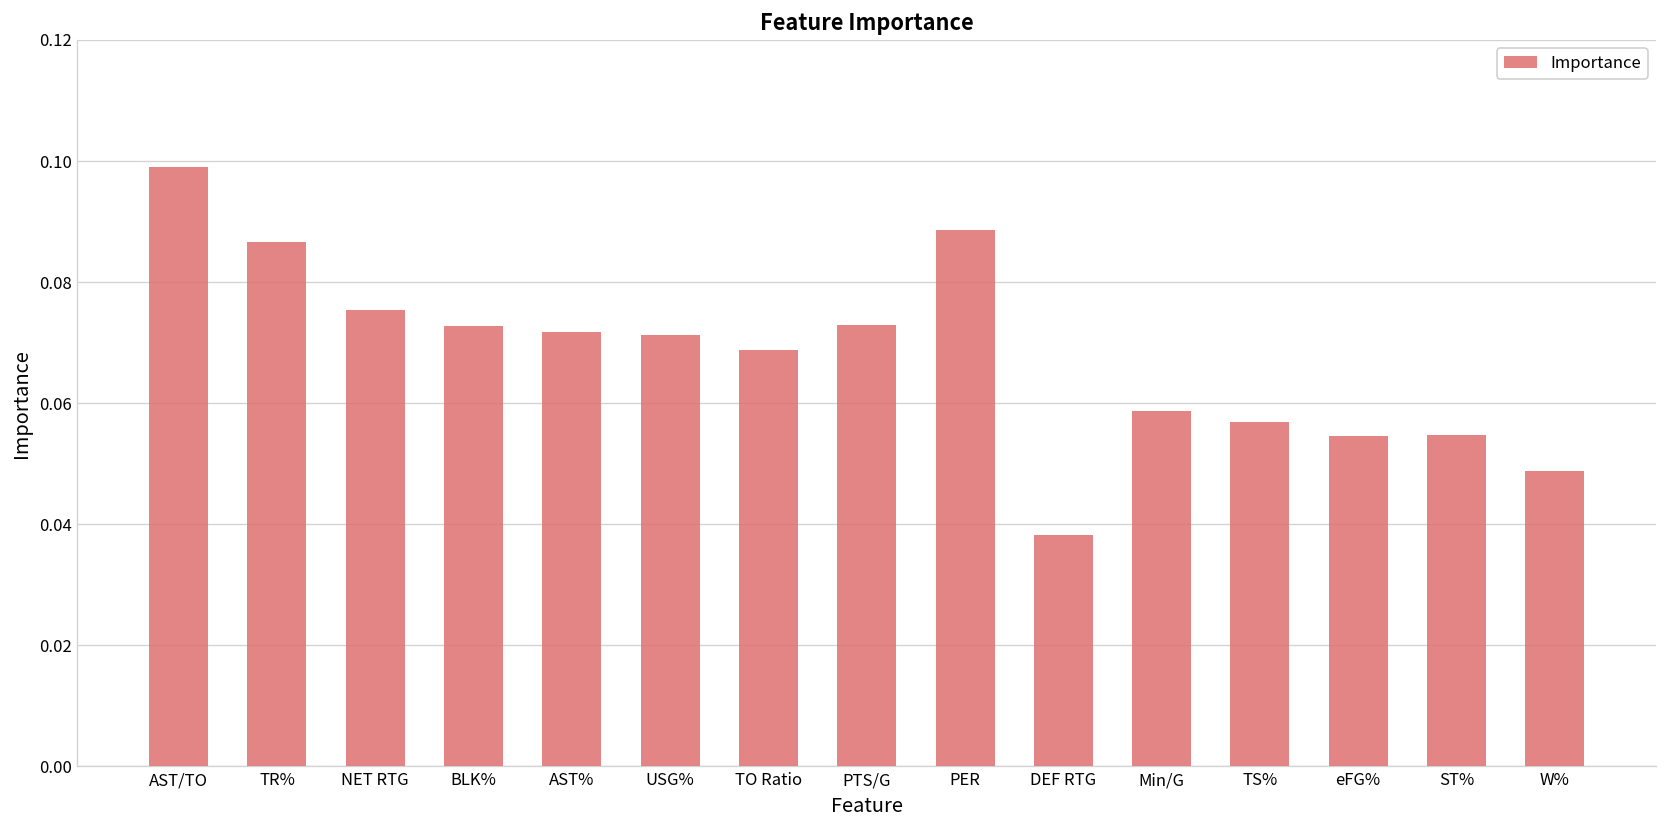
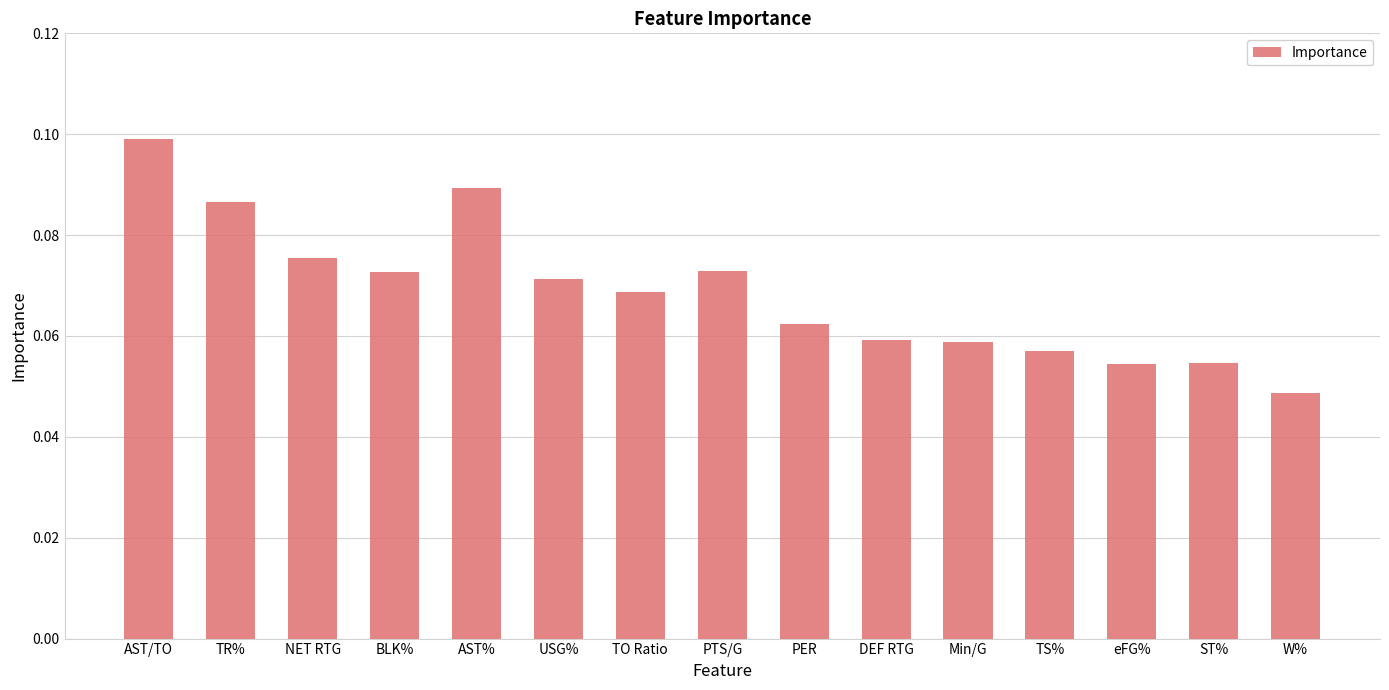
  {
    "AST/TO": 0.099,
    "TR%": 0.087,
    "NET RTG": 0.075,
    "BLK%": 0.073,
-   "AST%": 0.072,
+   "AST%": 0.089,
    "USG%": 0.071,
    "TO Ratio": 0.069,
    "PTS/G": 0.073,
-   "PER": 0.089,
-   "DEF RTG": 0.038,
+   "PER": 0.062,
+   "DEF RTG": 0.059,
    "Min/G": 0.059,
    "TS%": 0.057,
    "eFG%": 0.055,
    "ST%": 0.055,
    "W%": 0.049
  }
